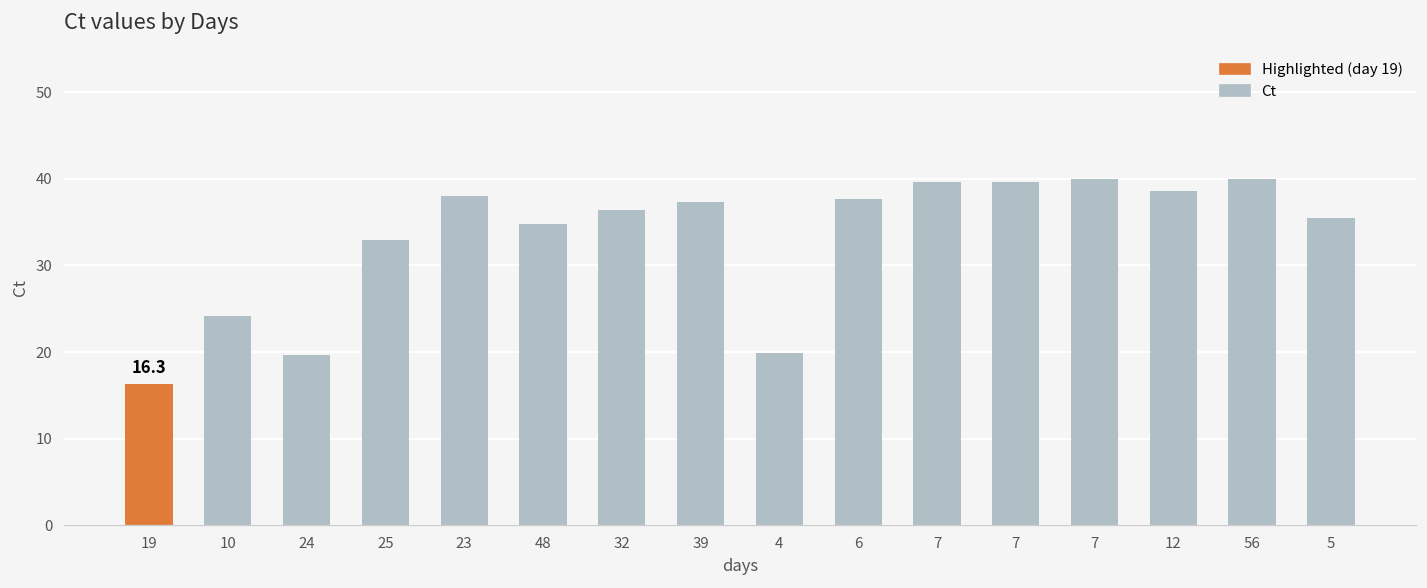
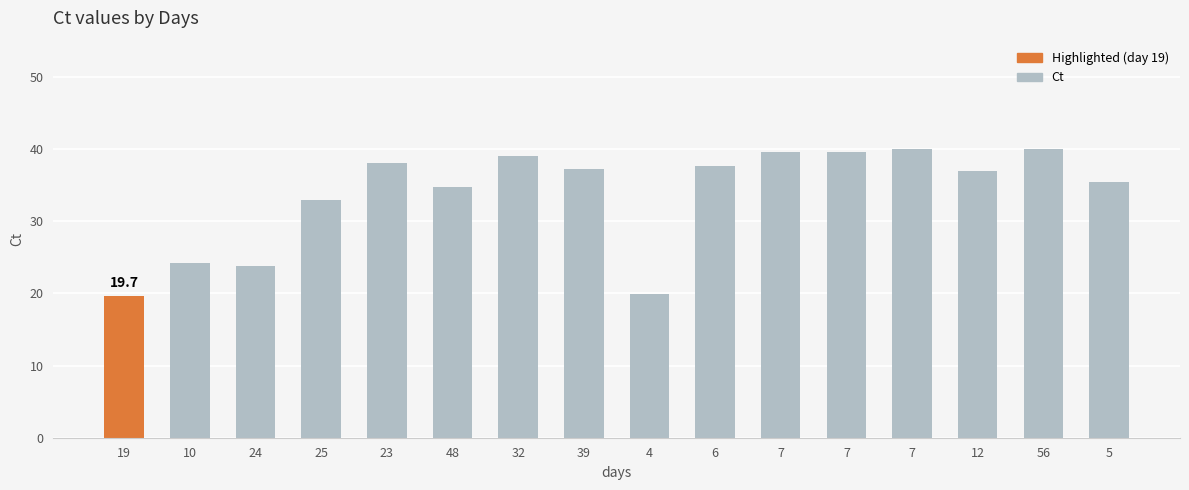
  {
-   "19": 16.3,
-   "24": 20,
-   "32": 36,
-   "12": 39
+   "19": 19.7,
+   "24": 24,
+   "32": 39,
+   "12": 37
  }
